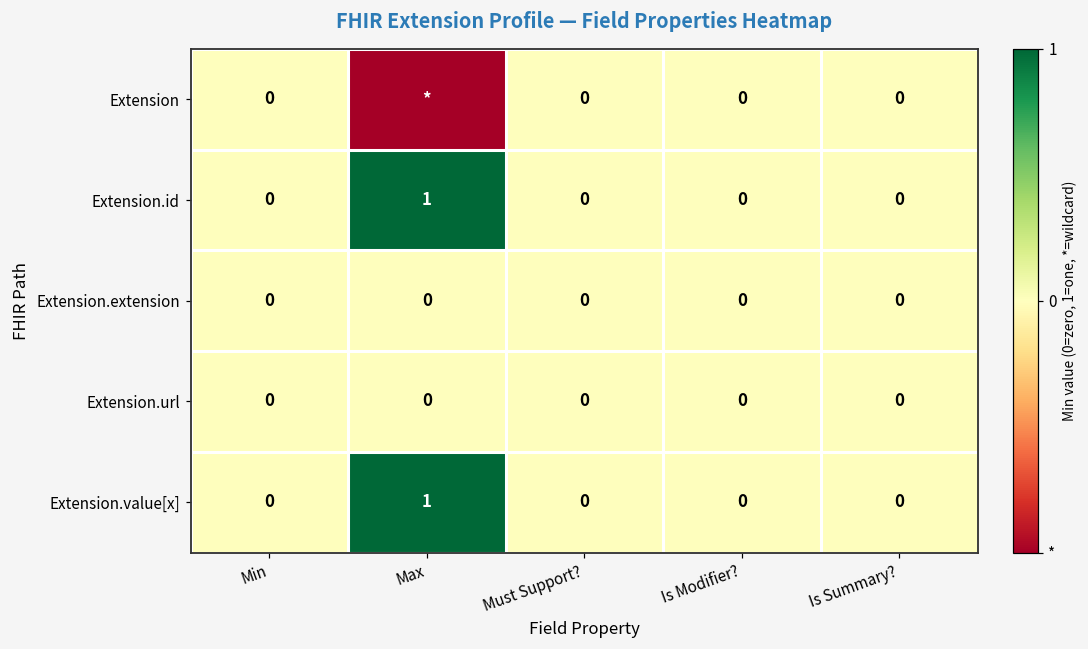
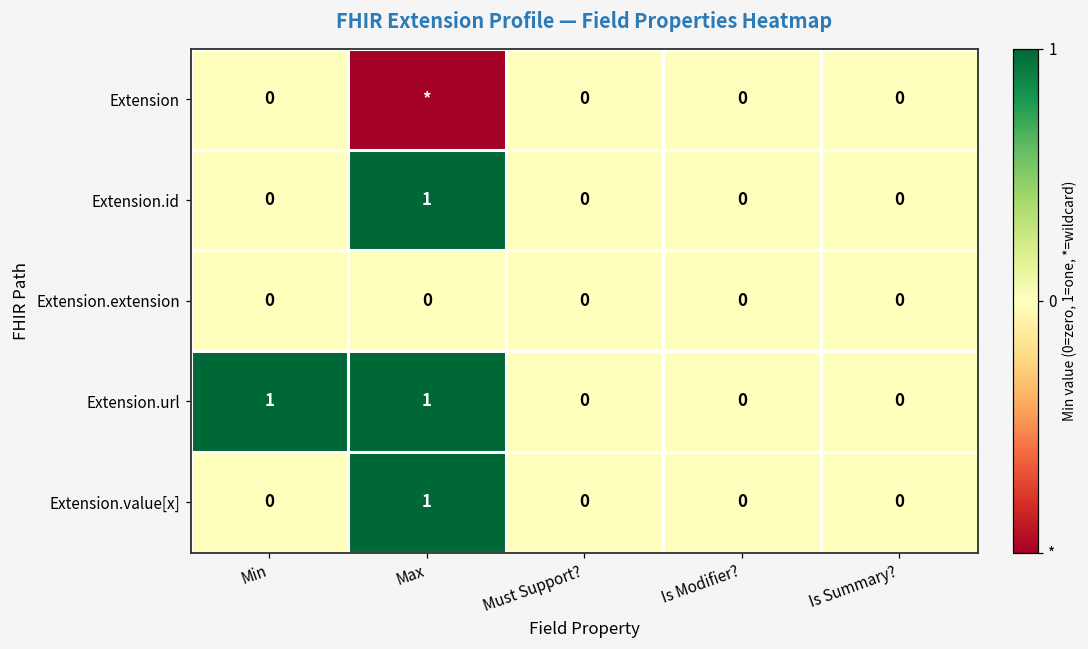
  {
    "Extension": {
      "Min": 0,
      "Must Support?": 0,
      "Is Modifier?": 0,
      "Is Summary?": 0
    },
    "Extension.id": {
      "Min": 0,
      "Max": 1,
      "Must Support?": 0,
      "Is Modifier?": 0,
      "Is Summary?": 0
    },
    "Extension.extension": {
      "Min": 0,
      "Max": 0,
      "Must Support?": 0,
      "Is Modifier?": 0,
      "Is Summary?": 0
    },
    "Extension.url": {
-     "Min": 0,
-     "Max": 0,
+     "Min": 1,
+     "Max": 1,
      "Must Support?": 0,
      "Is Modifier?": 0,
      "Is Summary?": 0
    },
    "Extension.value[x]": {
      "Min": 0,
      "Max": 1,
      "Must Support?": 0,
      "Is Modifier?": 0,
      "Is Summary?": 0
    }
  }
